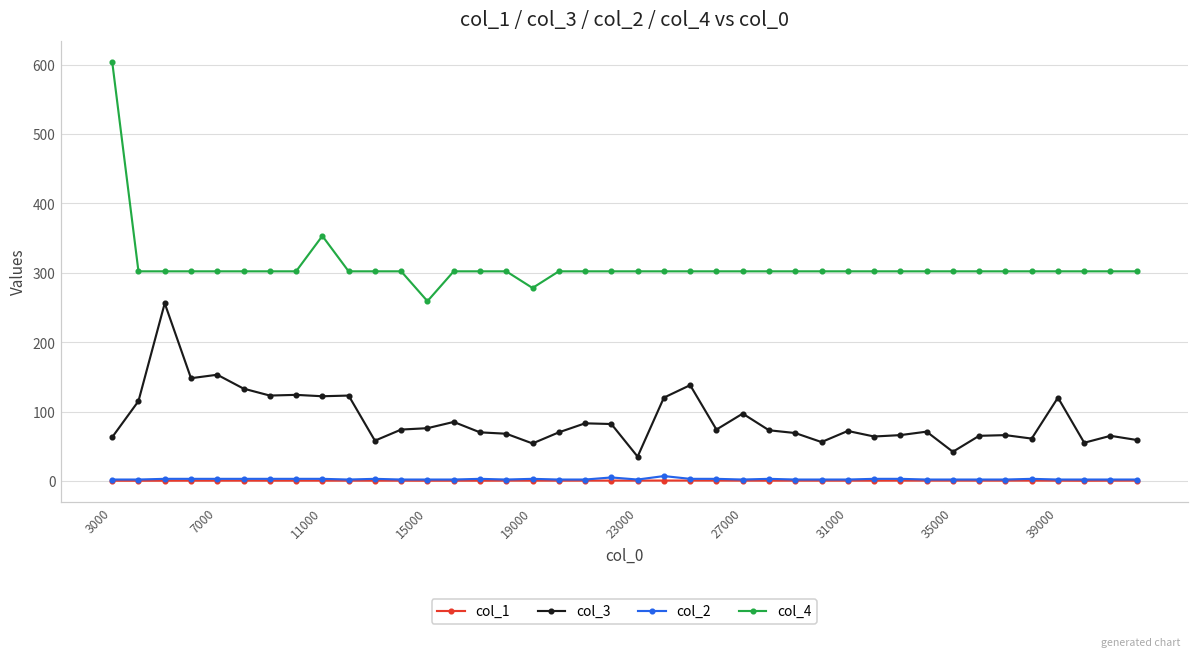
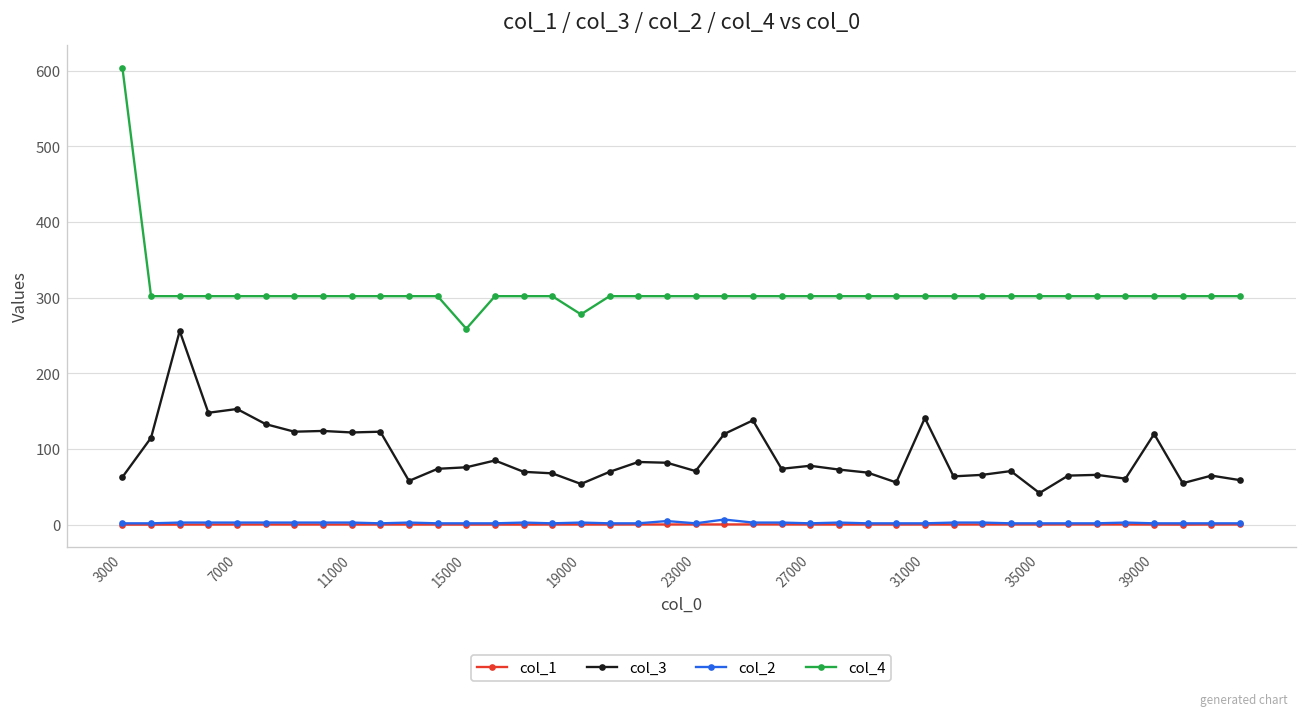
  {
    "col_3": {
      "3000": 60,
      "7000": 150,
      "11000": 120,
      "15000": 80,
      "19000": 50,
-     "23000": 40,
-     "27000": 100,
-     "31000": 70,
+     "23000": 70,
+     "27000": 80,
+     "31000": 140,
      "35000": 40,
      "39000": 120
    },
    "col_4": {
      "3000": 600,
      "7000": 300,
-     "11000": 350,
+     "11000": 300,
      "15000": 260,
      "19000": 280,
      "23000": 300,
      "27000": 300,
      "31000": 300,
      "35000": 300,
      "39000": 300
    }
  }
